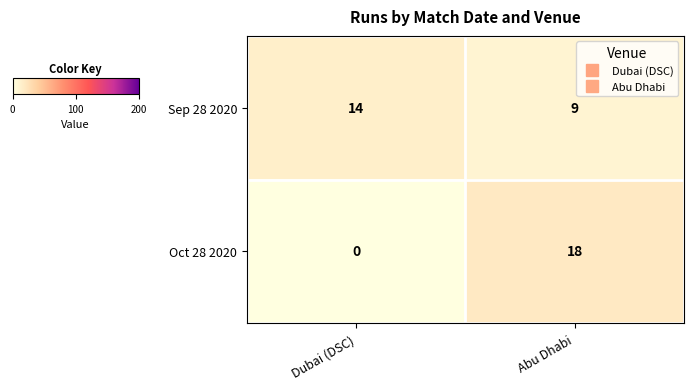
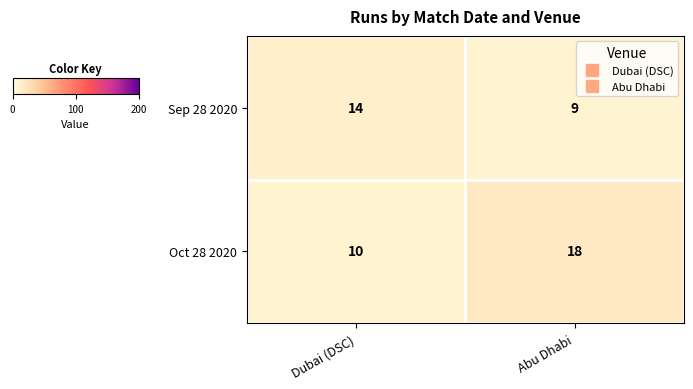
  {
    "Sep 28 2020": {
      "Dubai (DSC)": 14,
      "Abu Dhabi": 9
    },
    "Oct 28 2020": {
-     "Dubai (DSC)": 0,
+     "Dubai (DSC)": 10,
      "Abu Dhabi": 18
    }
  }
